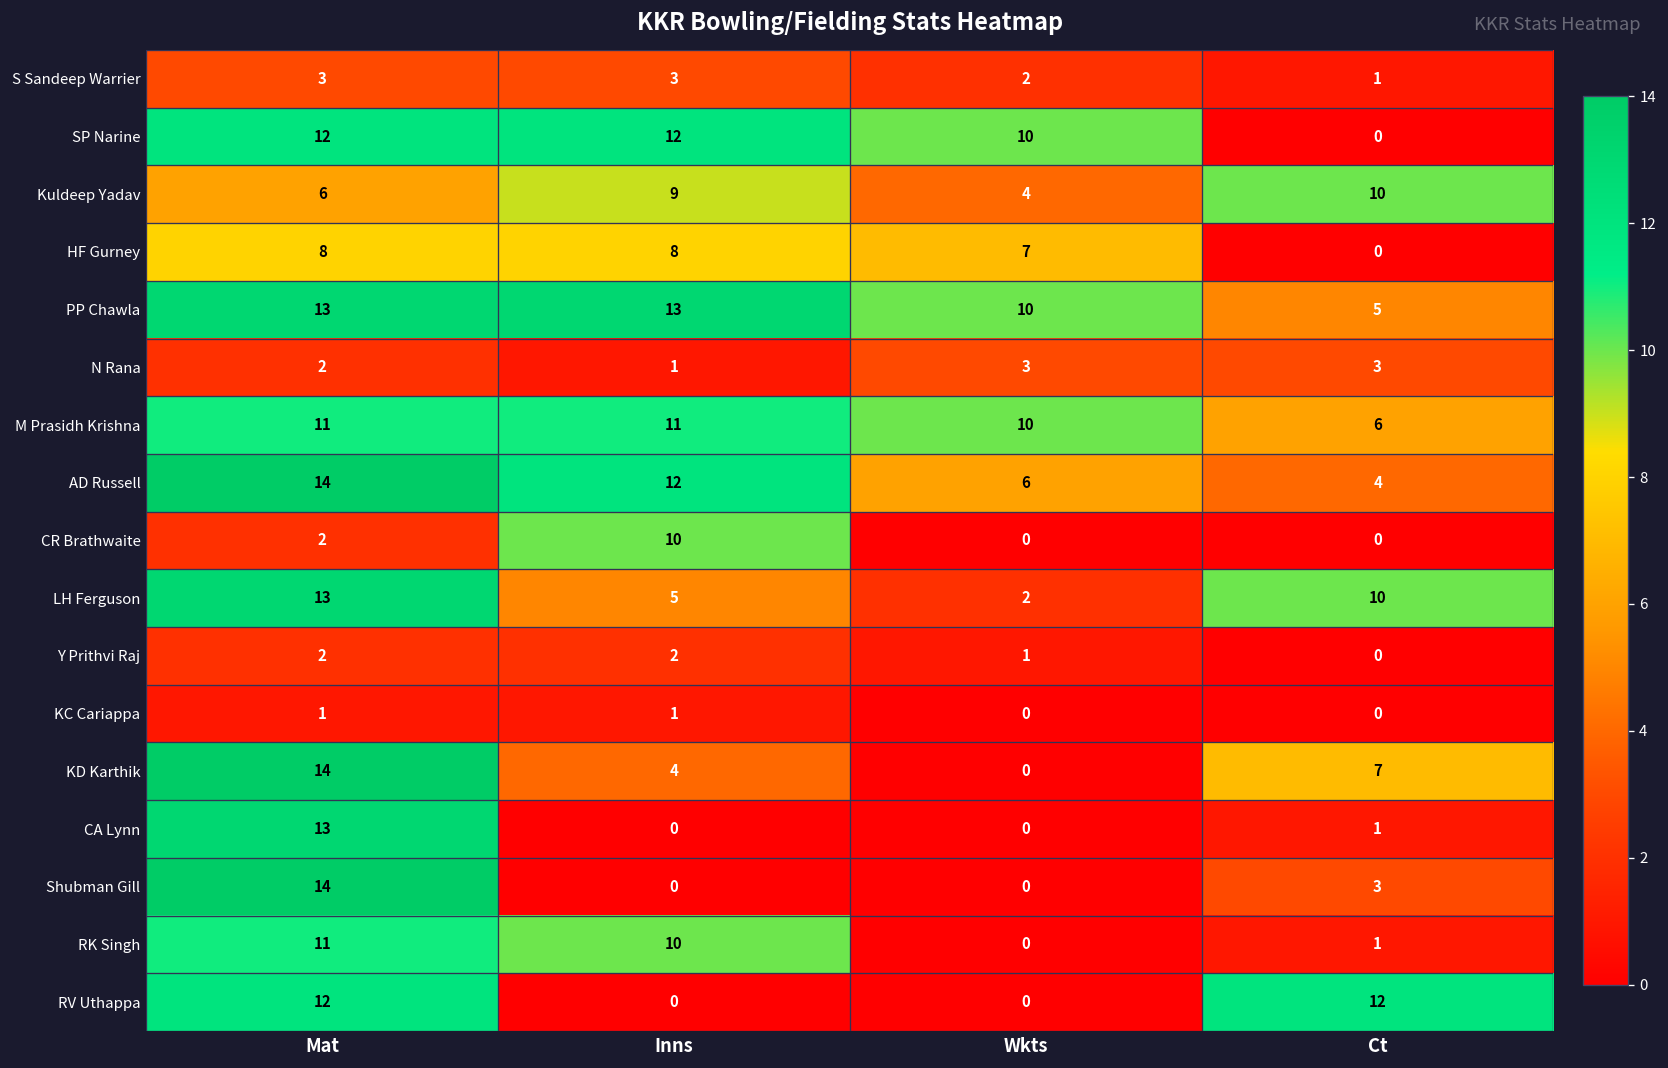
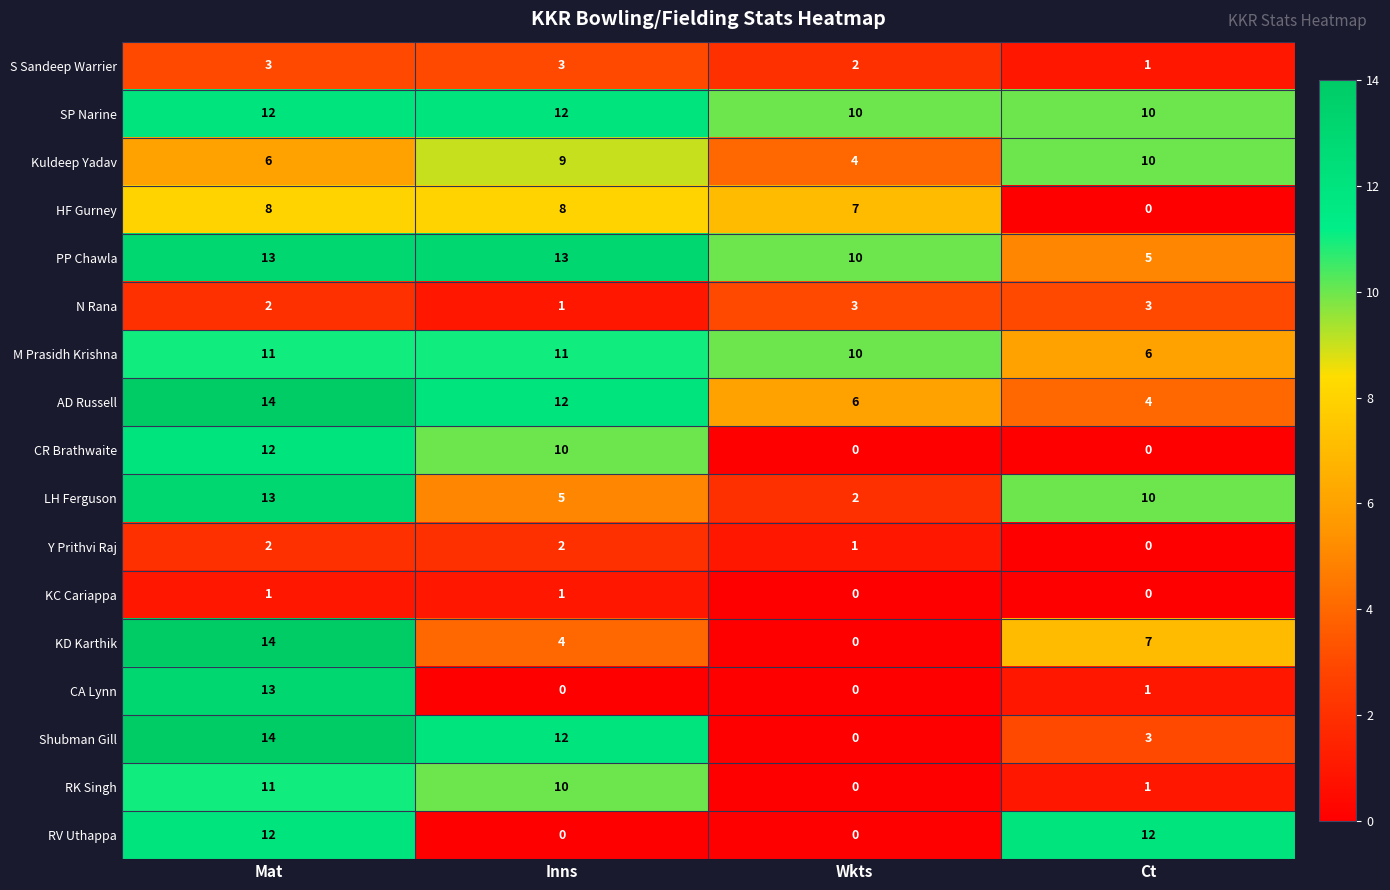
  {
    "S Sandeep Warrier": {
      "Mat": 3,
      "Inns": 3,
      "Wkts": 2,
      "Ct": 1
    },
    "SP Narine": {
      "Mat": 12,
      "Inns": 12,
      "Wkts": 10,
-     "Ct": 0
+     "Ct": 10
    },
    "Kuldeep Yadav": {
      "Mat": 6,
      "Inns": 9,
      "Wkts": 4,
      "Ct": 10
    },
    "HF Gurney": {
      "Mat": 8,
      "Inns": 8,
      "Wkts": 7,
      "Ct": 0
    },
    "PP Chawla": {
      "Mat": 13,
      "Inns": 13,
      "Wkts": 10,
      "Ct": 5
    },
    "N Rana": {
      "Mat": 2,
      "Inns": 1,
      "Wkts": 3,
      "Ct": 3
    },
    "M Prasidh Krishna": {
      "Mat": 11,
      "Inns": 11,
      "Wkts": 10,
      "Ct": 6
    },
    "AD Russell": {
      "Mat": 14,
      "Inns": 12,
      "Wkts": 6,
      "Ct": 4
    },
    "CR Brathwaite": {
-     "Mat": 2,
+     "Mat": 12,
      "Inns": 10,
      "Wkts": 0,
      "Ct": 0
    },
    "LH Ferguson": {
      "Mat": 13,
      "Inns": 5,
      "Wkts": 2,
      "Ct": 10
    },
    "Y Prithvi Raj": {
      "Mat": 2,
      "Inns": 2,
      "Wkts": 1,
      "Ct": 0
    },
    "KC Cariappa": {
      "Mat": 1,
      "Inns": 1,
      "Wkts": 0,
      "Ct": 0
    },
    "KD Karthik": {
      "Mat": 14,
      "Inns": 4,
      "Wkts": 0,
      "Ct": 7
    },
    "CA Lynn": {
      "Mat": 13,
      "Inns": 0,
      "Wkts": 0,
      "Ct": 1
    },
    "Shubman Gill": {
      "Mat": 14,
-     "Inns": 0,
+     "Inns": 12,
      "Wkts": 0,
      "Ct": 3
    },
    "RK Singh": {
      "Mat": 11,
      "Inns": 10,
      "Wkts": 0,
      "Ct": 1
    },
    "RV Uthappa": {
      "Mat": 12,
      "Inns": 0,
      "Wkts": 0,
      "Ct": 12
    }
  }
